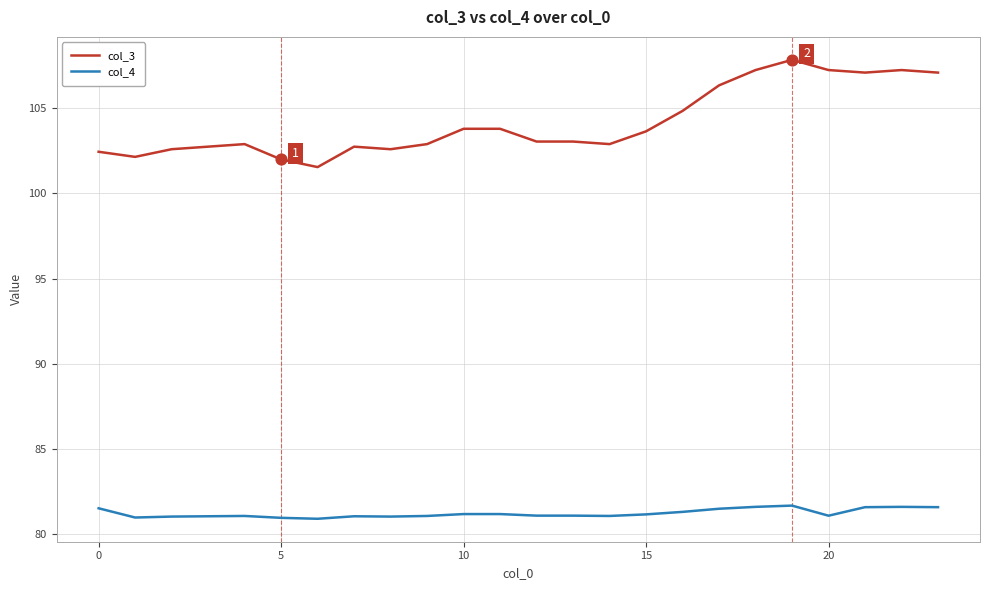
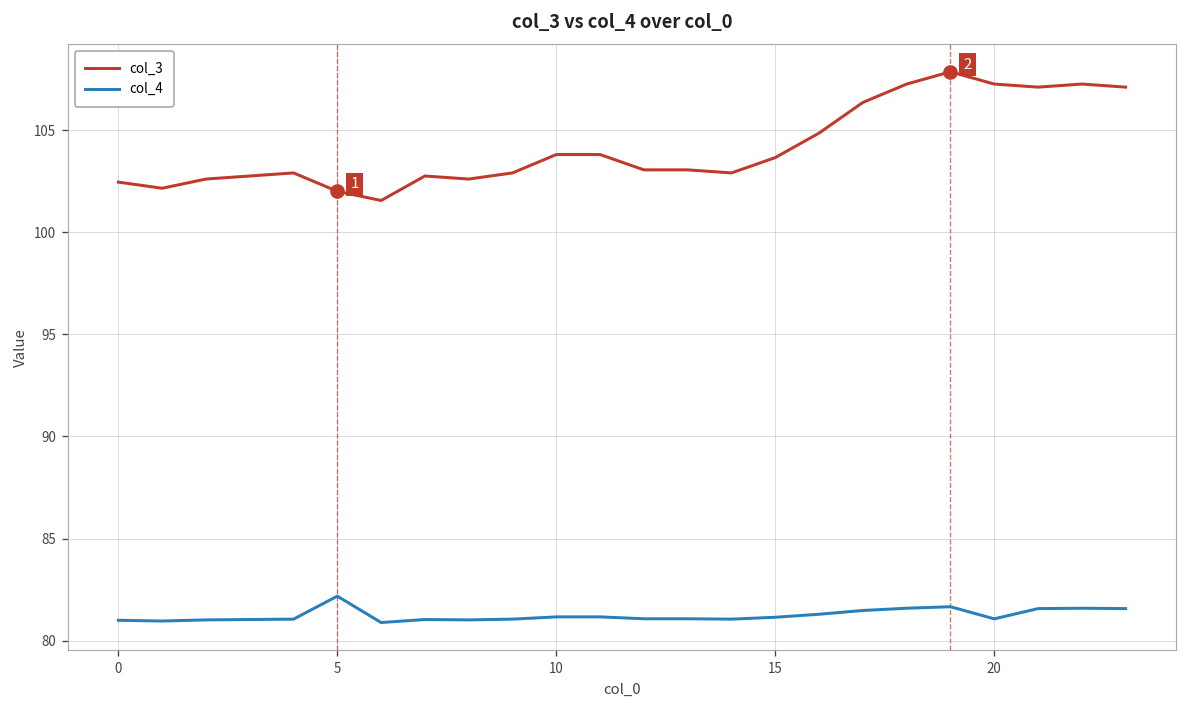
  {
    "col_4": {
-     "0": 81.5,
-     "5": 80.9,
+     "0": 81.0,
+     "5": 82.2,
      "10": 81.2,
      "15": 81.2,
      "20": 81.1
    }
  }
